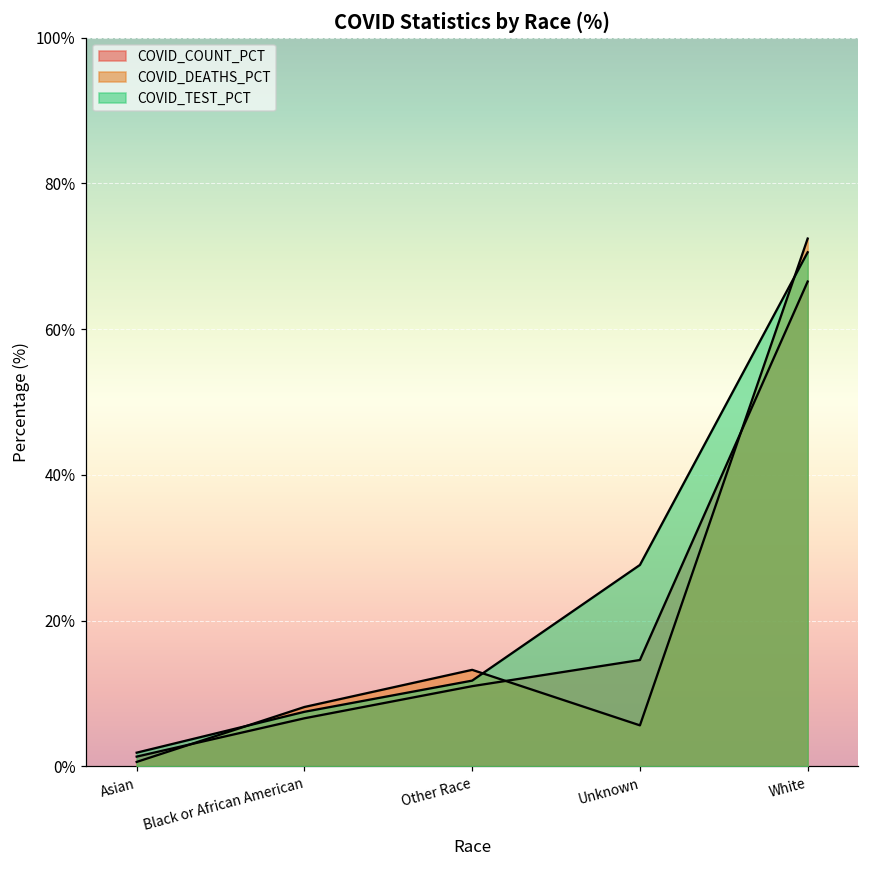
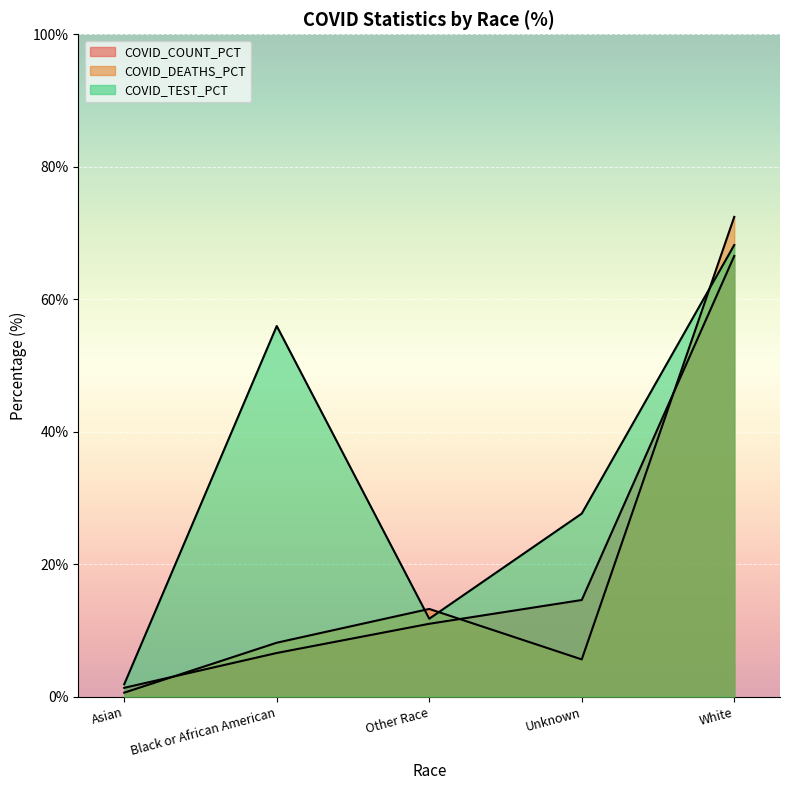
  {
    "COVID_TEST_PCT": {
      "Asian": "2%",
-     "Black or African American": "7%",
+     "Black or African American": "56%",
      "Other Race": "12%",
      "Unknown": "28%",
-     "White": "71%"
+     "White": "68%"
    }
  }
